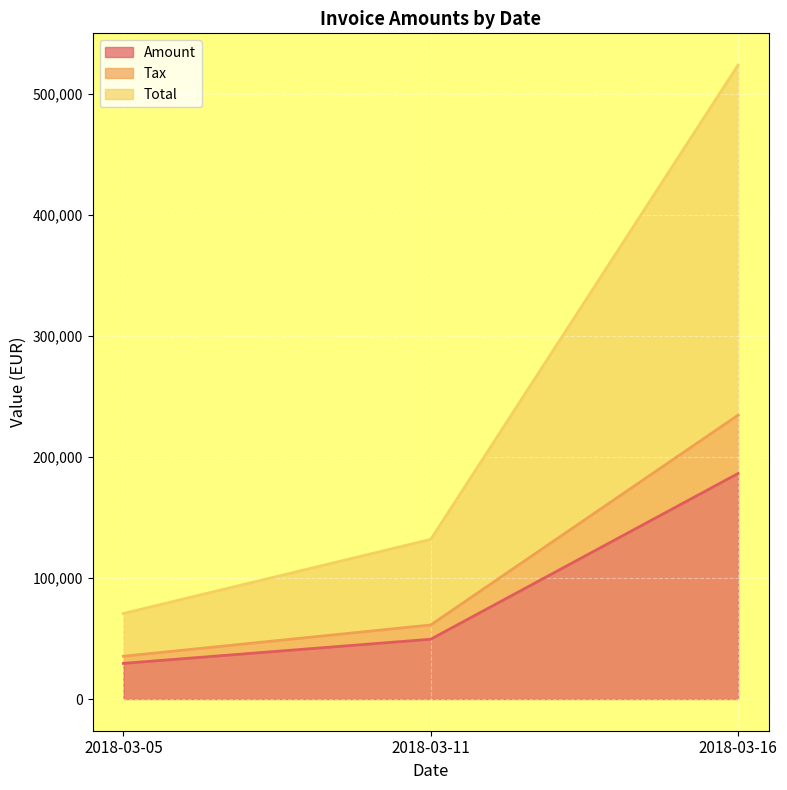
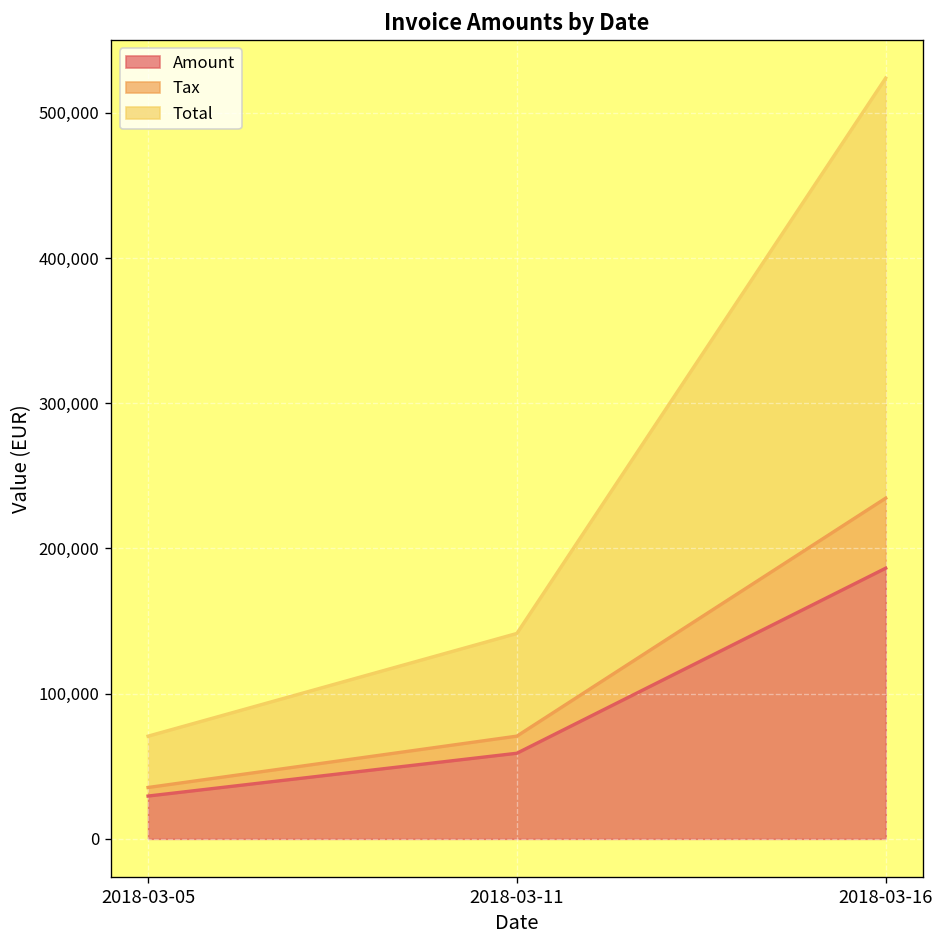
  {
    "Amount": {
      "2018-03-05": "29,000",
-     "2018-03-11": "49,000",
+     "2018-03-11": "59,000",
      "2018-03-16": "186,000"
    }
  }
